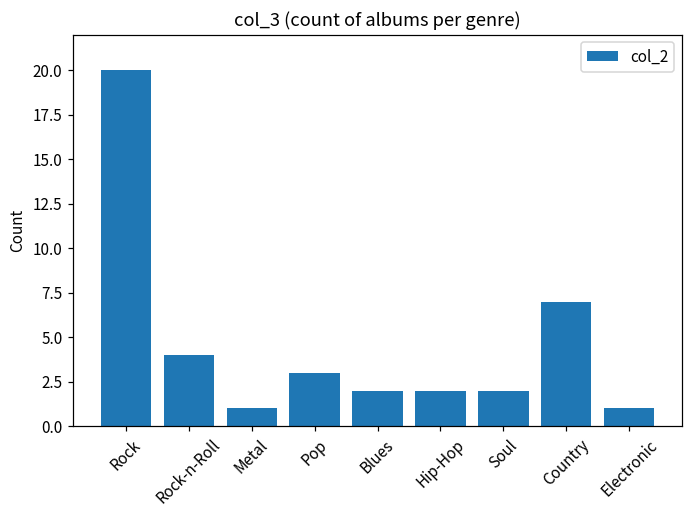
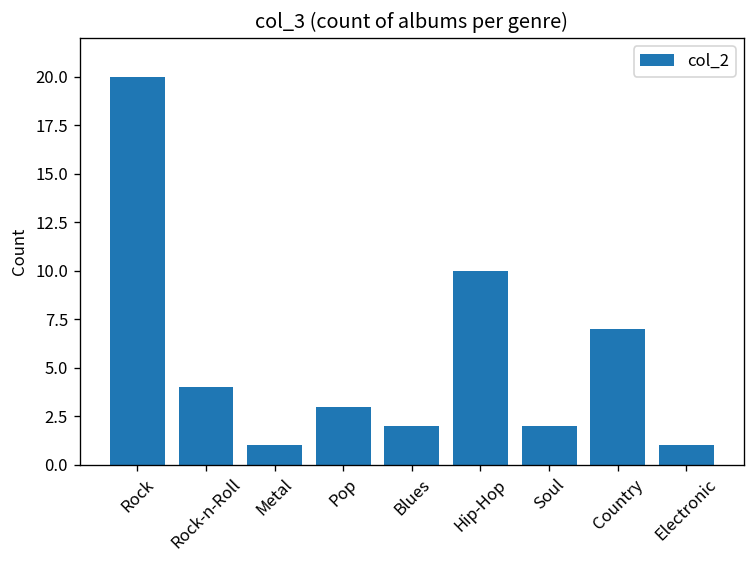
  {
    "Rock": 20,
    "Rock-n-Roll": 4,
    "Metal": 1,
    "Pop": 3,
    "Blues": 2,
-   "Hip-Hop": 2,
+   "Hip-Hop": 10,
    "Soul": 2,
    "Country": 7,
    "Electronic": 1
  }
